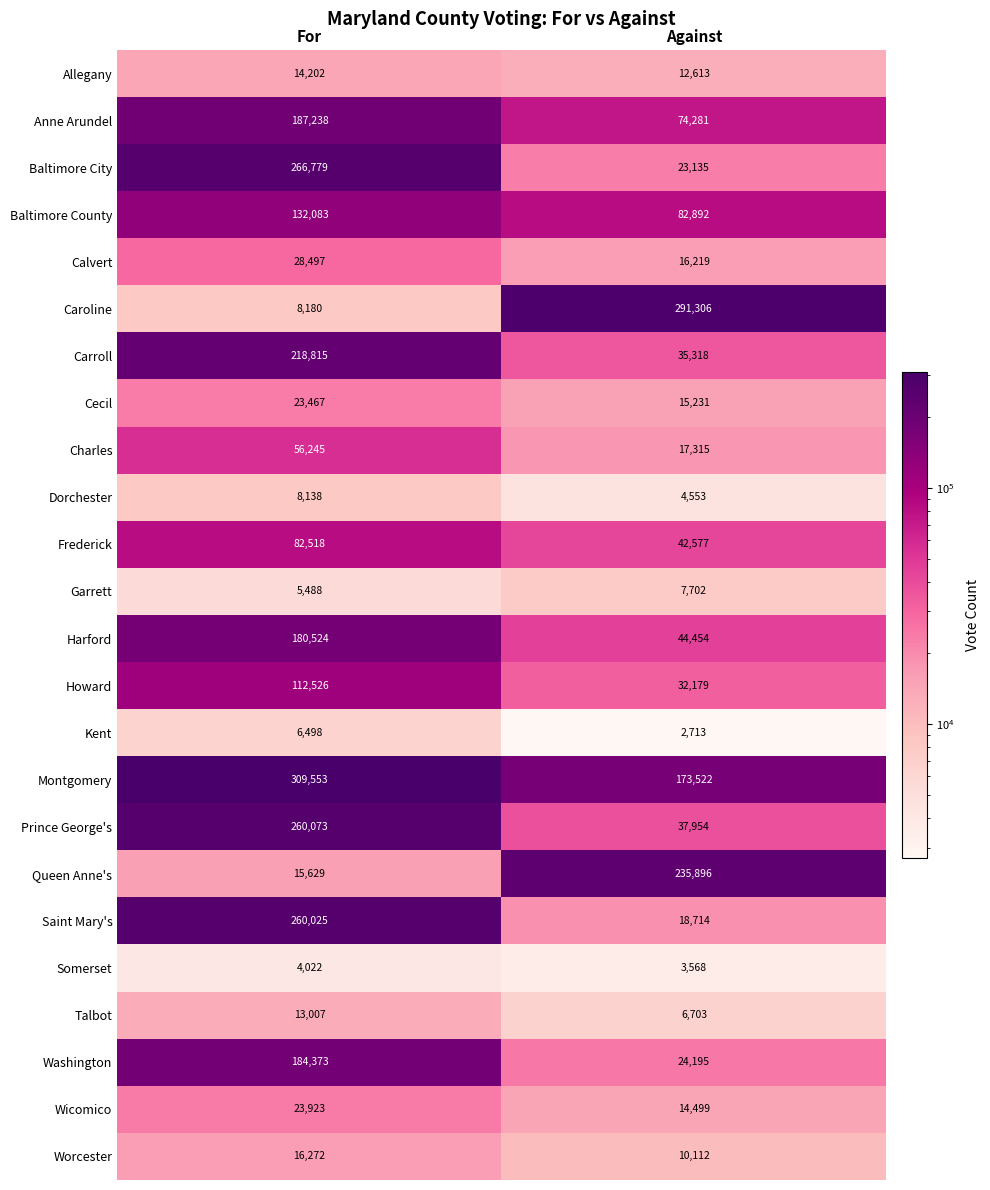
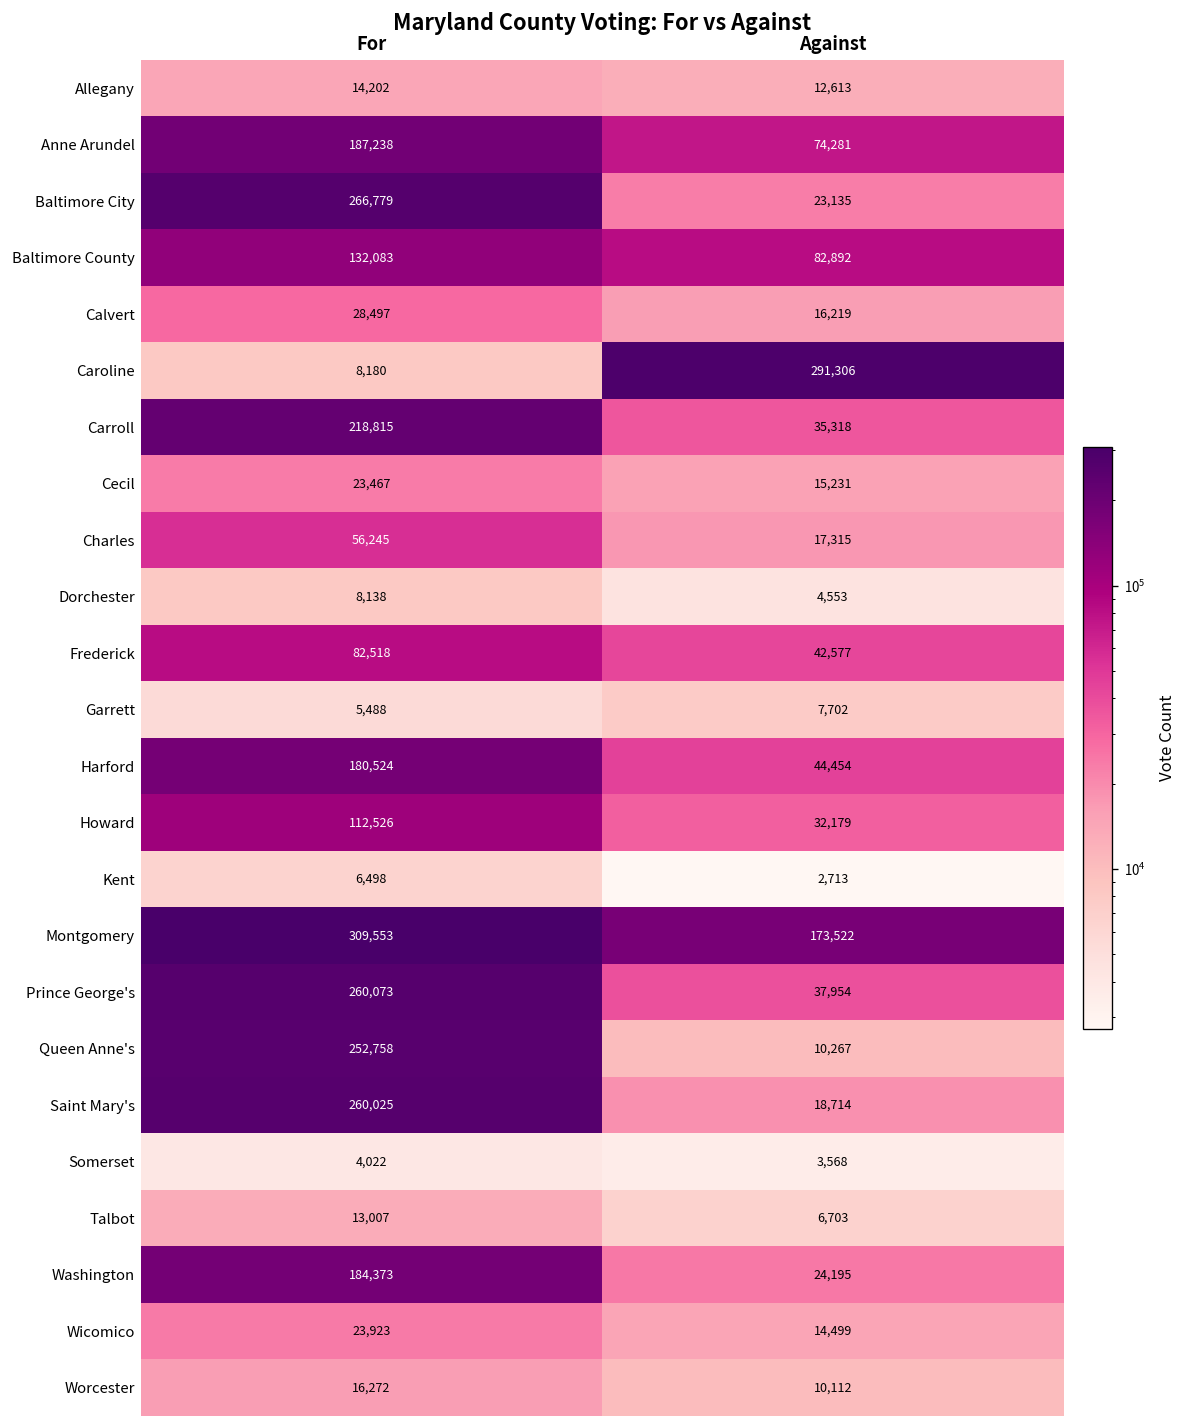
  {
    "Allegany": {
      "For": "14,202",
      "Against": "12,613"
    },
    "Anne Arundel": {
      "For": "187,238",
      "Against": "74,281"
    },
    "Baltimore City": {
      "For": "266,779",
      "Against": "23,135"
    },
    "Baltimore County": {
      "For": "132,083",
      "Against": "82,892"
    },
    "Calvert": {
      "For": "28,497",
      "Against": "16,219"
    },
    "Caroline": {
      "For": "8,180",
      "Against": "291,306"
    },
    "Carroll": {
      "For": "218,815",
      "Against": "35,318"
    },
    "Cecil": {
      "For": "23,467",
      "Against": "15,231"
    },
    "Charles": {
      "For": "56,245",
      "Against": "17,315"
    },
    "Dorchester": {
      "For": "8,138",
      "Against": "4,553"
    },
    "Frederick": {
      "For": "82,518",
      "Against": "42,577"
    },
    "Garrett": {
      "For": "5,488",
      "Against": "7,702"
    },
    "Harford": {
      "For": "180,524",
      "Against": "44,454"
    },
    "Howard": {
      "For": "112,526",
      "Against": "32,179"
    },
    "Kent": {
      "For": "6,498",
      "Against": "2,713"
    },
    "Montgomery": {
      "For": "309,553",
      "Against": "173,522"
    },
    "Prince George's": {
      "For": "260,073",
      "Against": "37,954"
    },
    "Queen Anne's": {
-     "For": "15,629",
-     "Against": "235,896"
+     "For": "252,758",
+     "Against": "10,267"
    },
    "Saint Mary's": {
      "For": "260,025",
      "Against": "18,714"
    },
    "Somerset": {
      "For": "4,022",
      "Against": "3,568"
    },
    "Talbot": {
      "For": "13,007",
      "Against": "6,703"
    },
    "Washington": {
      "For": "184,373",
      "Against": "24,195"
    },
    "Wicomico": {
      "For": "23,923",
      "Against": "14,499"
    },
    "Worcester": {
      "For": "16,272",
      "Against": "10,112"
    }
  }
